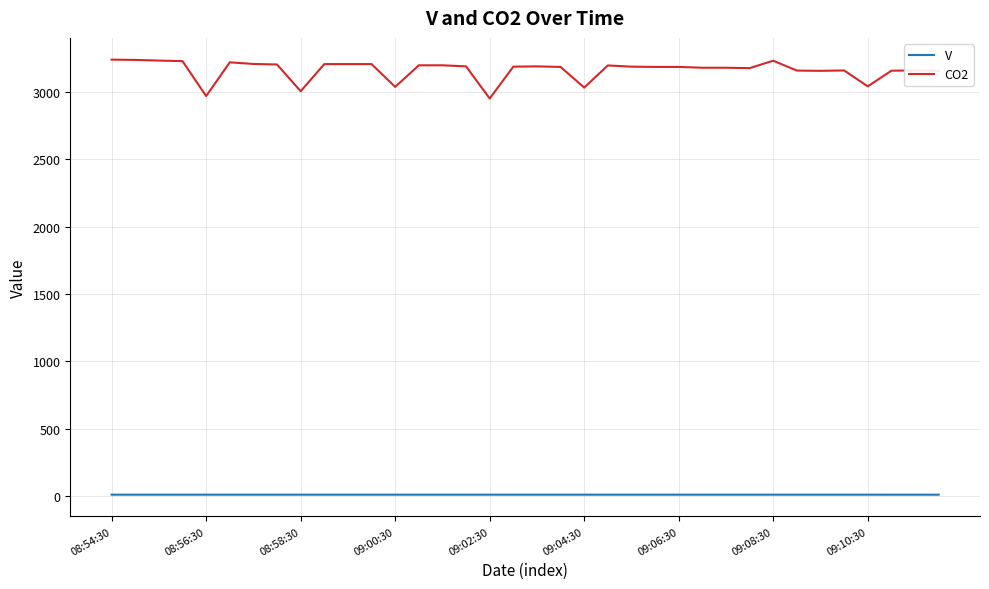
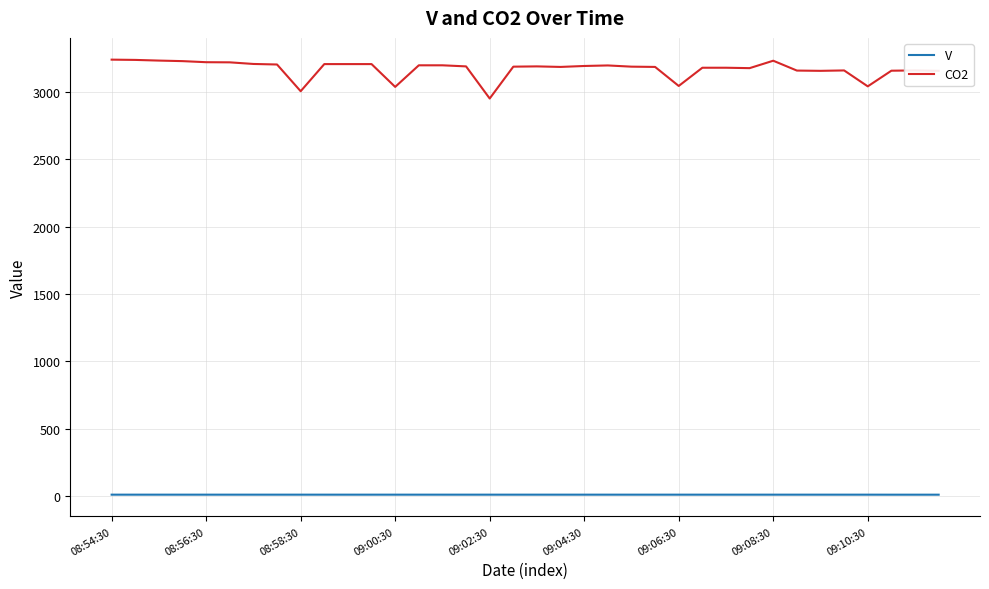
  {
    "V": {
      "08:54:30": 10,
      "08:56:30": 10,
      "08:58:30": 10,
      "09:00:30": 10,
      "09:02:30": 10,
      "09:04:30": 10,
      "09:06:30": 10,
      "09:08:30": 10,
      "09:10:30": 10
    },
    "CO2": {
      "08:54:30": 3240,
-     "08:56:30": 2970,
+     "08:56:30": 3220,
      "08:58:30": 3000,
      "09:00:30": 3040,
      "09:02:30": 2950,
-     "09:04:30": 3030,
-     "09:06:30": 3180,
+     "09:04:30": 3190,
+     "09:06:30": 3040,
      "09:08:30": 3230,
      "09:10:30": 3040
    }
  }
